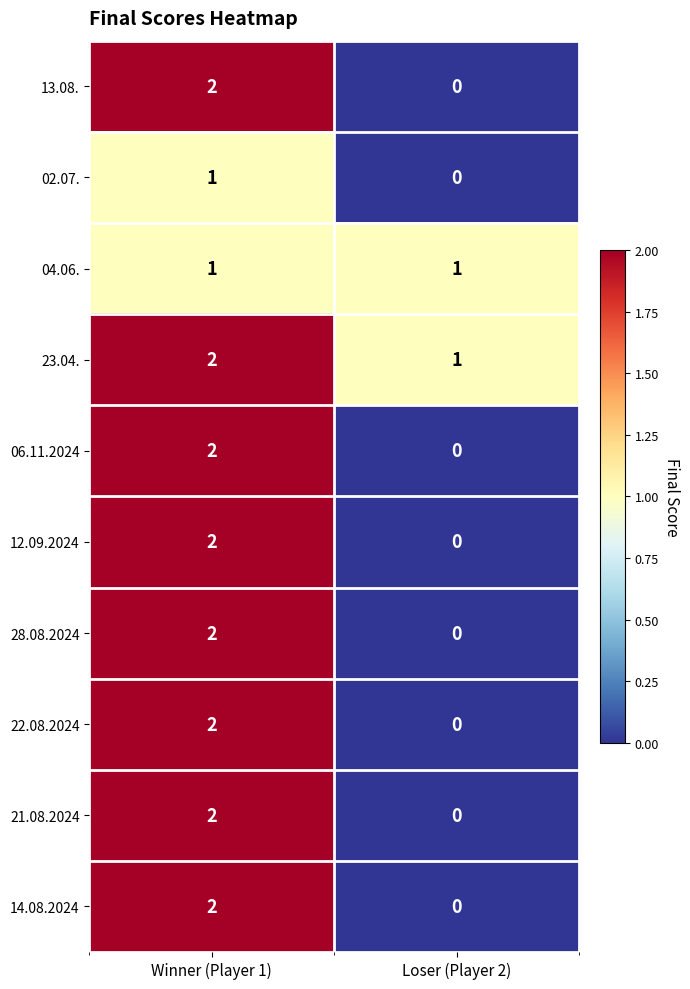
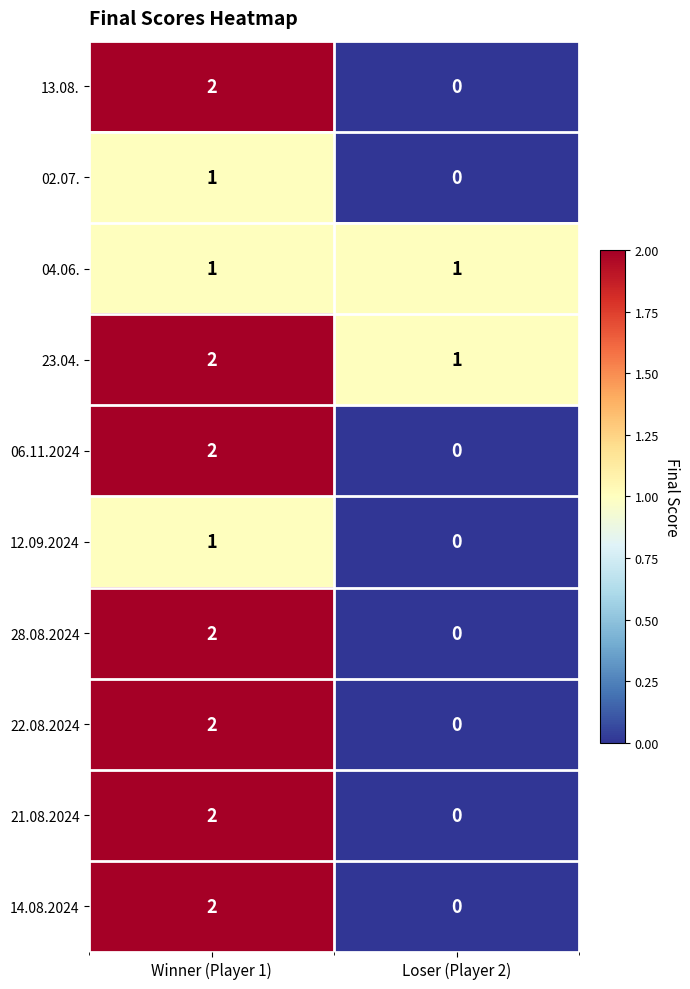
  {
    "13.08.": {
      "Winner (Player 1)": 2,
      "Loser (Player 2)": 0
    },
    "02.07.": {
      "Winner (Player 1)": 1,
      "Loser (Player 2)": 0
    },
    "04.06.": {
      "Winner (Player 1)": 1,
      "Loser (Player 2)": 1
    },
    "23.04.": {
      "Winner (Player 1)": 2,
      "Loser (Player 2)": 1
    },
    "06.11.2024": {
      "Winner (Player 1)": 2,
      "Loser (Player 2)": 0
    },
    "12.09.2024": {
-     "Winner (Player 1)": 2,
+     "Winner (Player 1)": 1,
      "Loser (Player 2)": 0
    },
    "28.08.2024": {
      "Winner (Player 1)": 2,
      "Loser (Player 2)": 0
    },
    "22.08.2024": {
      "Winner (Player 1)": 2,
      "Loser (Player 2)": 0
    },
    "21.08.2024": {
      "Winner (Player 1)": 2,
      "Loser (Player 2)": 0
    },
    "14.08.2024": {
      "Winner (Player 1)": 2,
      "Loser (Player 2)": 0
    }
  }
